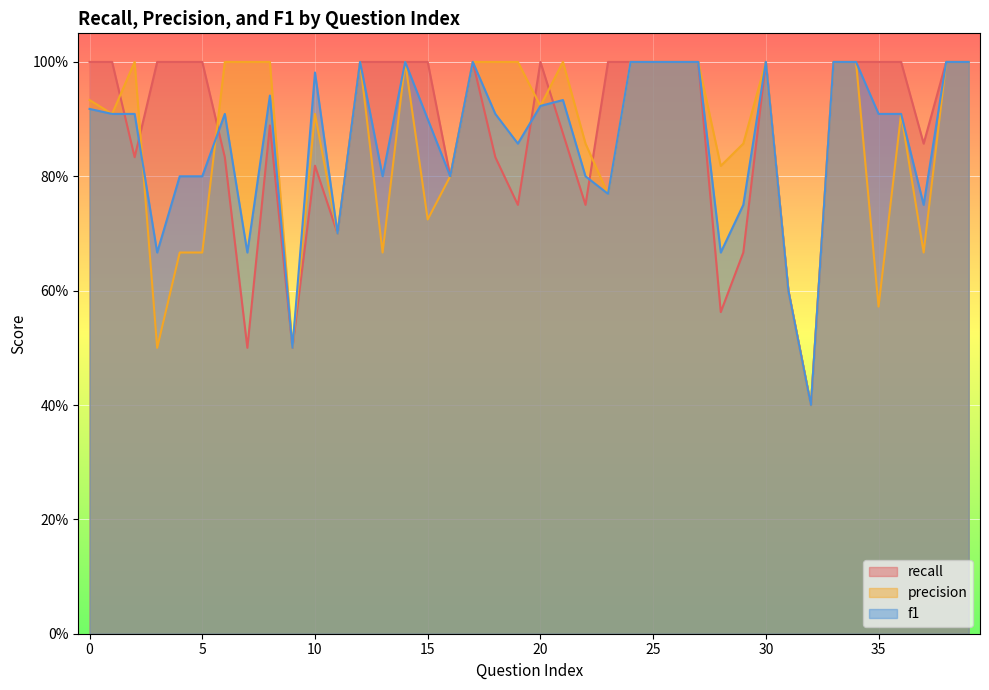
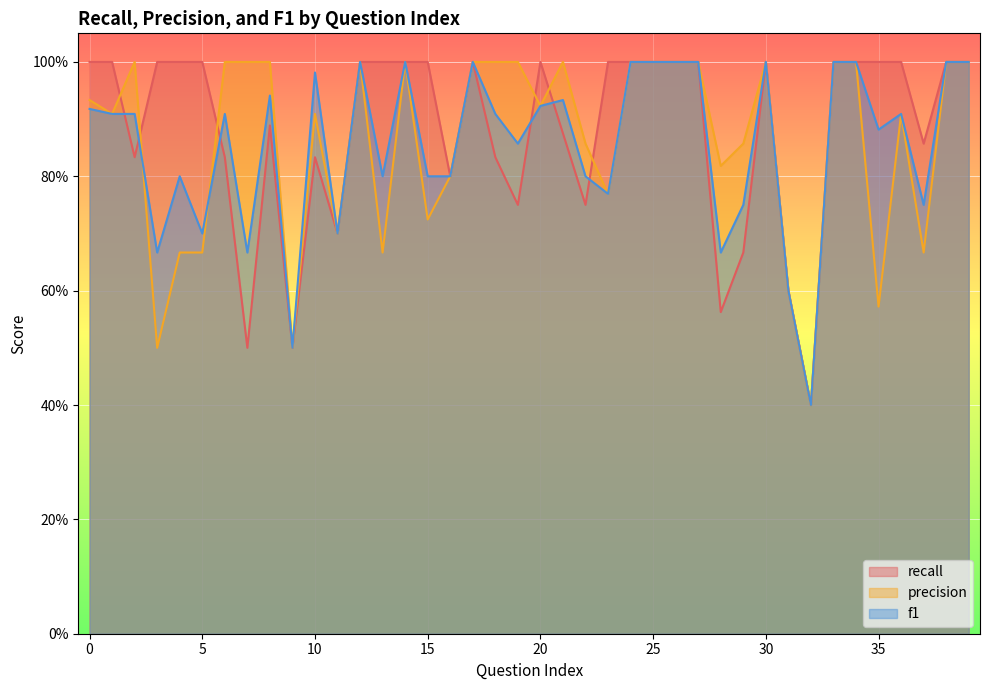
  {
    "recall": {
      "0": "100%",
      "5": "100%",
-     "10": "82%",
+     "10": "83%",
      "15": "100%",
      "20": "100%",
      "35": "100%"
    },
    "precision": {
      "0": "93%",
      "5": "67%",
      "10": "91%",
      "15": "72%",
      "35": "57%"
    },
    "f1": {
      "0": "92%",
-     "5": "80%",
+     "5": "70%",
      "10": "98%",
-     "15": "90%",
-     "35": "91%"
+     "15": "80%",
+     "35": "88%"
    }
  }
